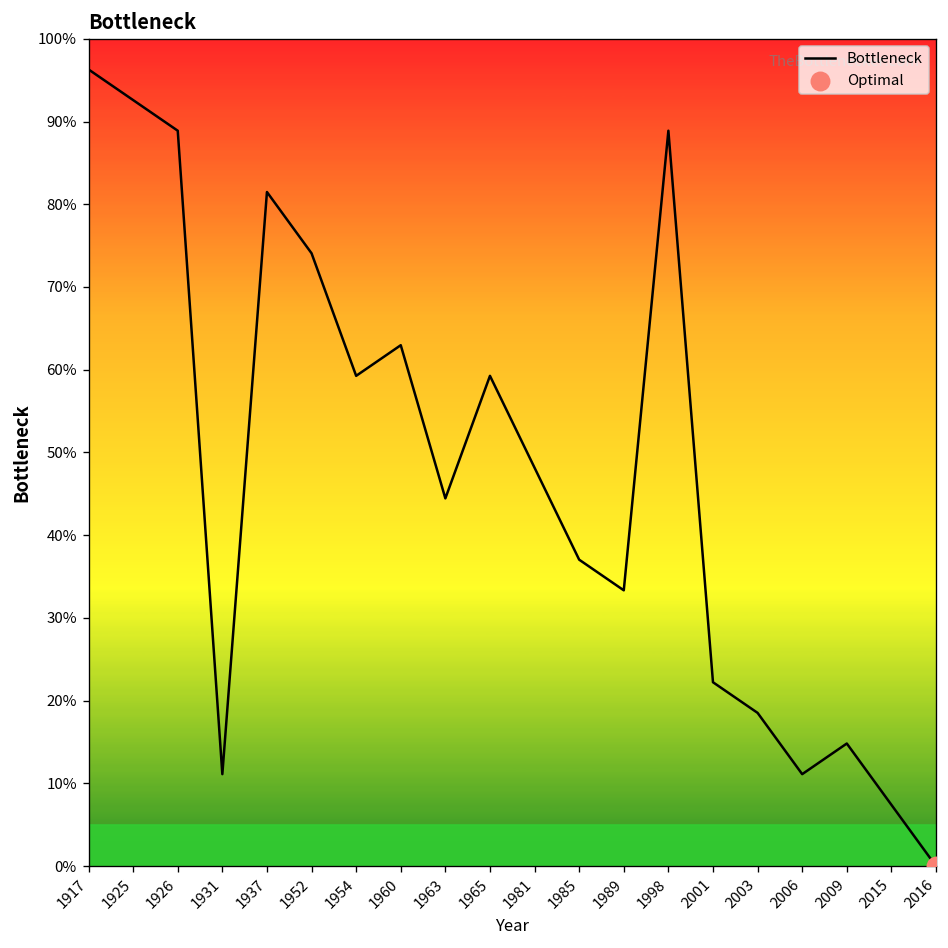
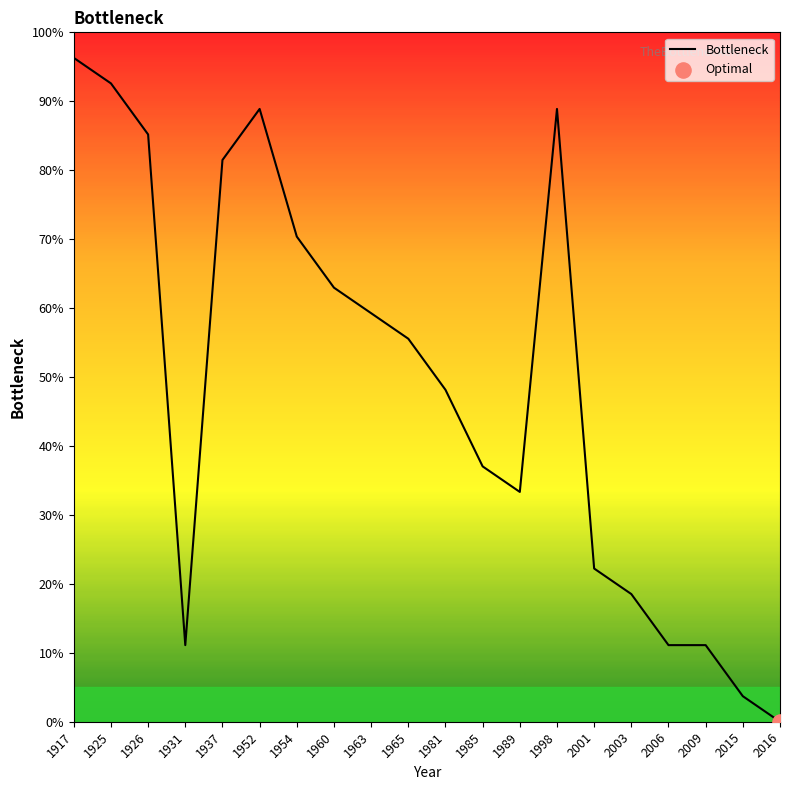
  {
    "Bottleneck": {
      "1917": "96%",
      "1925": "93%",
-     "1926": "89%",
+     "1926": "85%",
      "1931": "11%",
      "1937": "81%",
-     "1952": "74%",
-     "1954": "59%",
+     "1952": "89%",
+     "1954": "70%",
      "1960": "63%",
-     "1963": "44%",
-     "1965": "59%",
+     "1963": "59%",
+     "1965": "56%",
      "1981": "48%",
      "1985": "37%",
      "1989": "33%",
      "1998": "89%",
      "2001": "22%",
      "2003": "19%",
      "2006": "11%",
-     "2009": "15%",
-     "2015": "7%"
+     "2009": "11%",
+     "2015": "4%"
    }
  }
